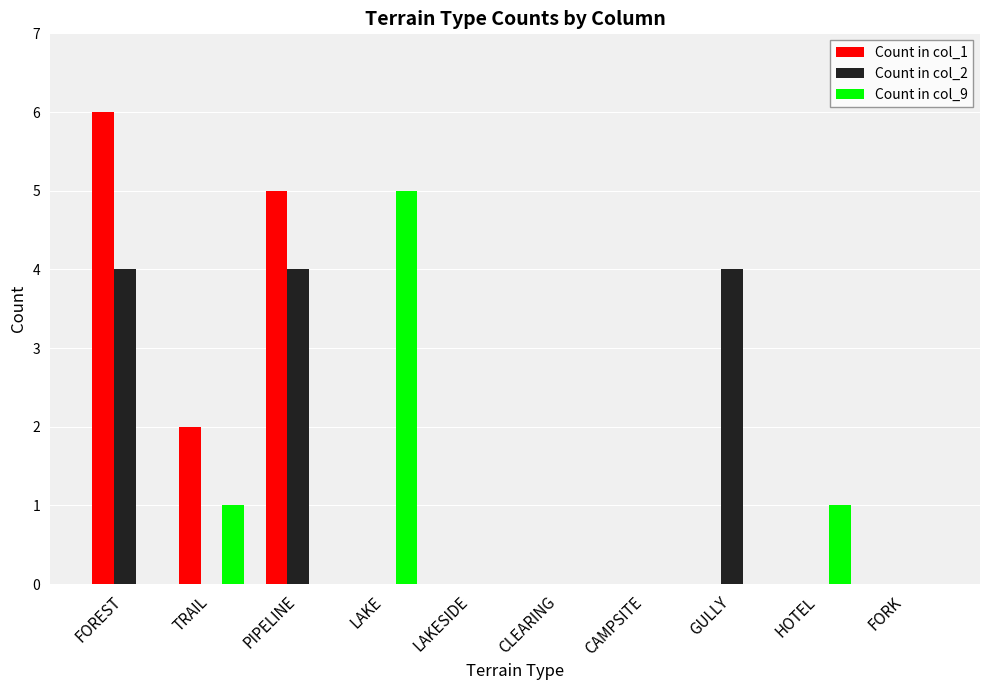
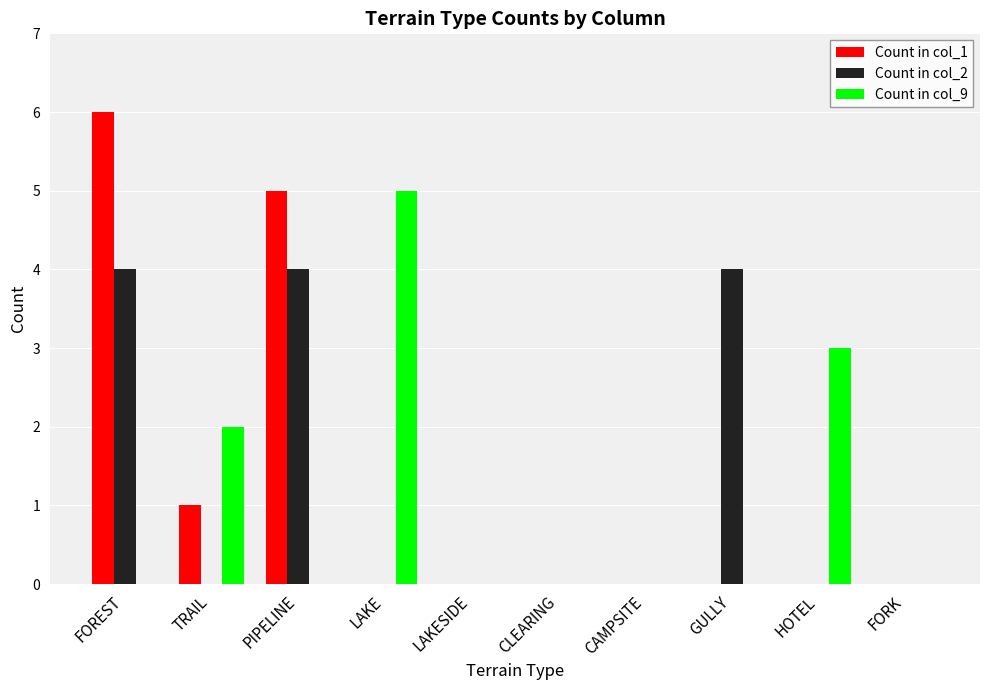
  {
    "Count in col_1": {
      "FOREST": 6,
-     "TRAIL": 2,
+     "TRAIL": 1,
      "PIPELINE": 5,
      "LAKE": 0,
      "LAKESIDE": 0,
      "CLEARING": 0,
      "CAMPSITE": 0,
      "GULLY": 0,
      "HOTEL": 0,
      "FORK": 0
    },
    "Count in col_2": {
      "FOREST": 4,
      "TRAIL": 0,
      "PIPELINE": 4,
      "LAKE": 0,
      "LAKESIDE": 0,
      "CLEARING": 0,
      "CAMPSITE": 0,
      "GULLY": 4,
      "HOTEL": 0,
      "FORK": 0
    },
    "Count in col_9": {
      "FOREST": 0,
-     "TRAIL": 1,
+     "TRAIL": 2,
      "PIPELINE": 0,
      "LAKE": 5,
      "LAKESIDE": 0,
      "CLEARING": 0,
      "CAMPSITE": 0,
      "GULLY": 0,
-     "HOTEL": 1,
+     "HOTEL": 3,
      "FORK": 0
    }
  }
